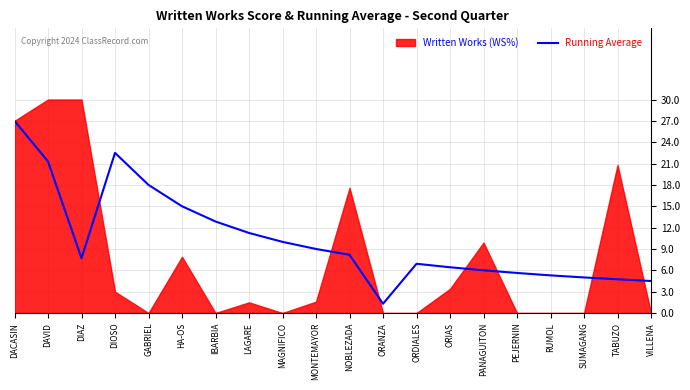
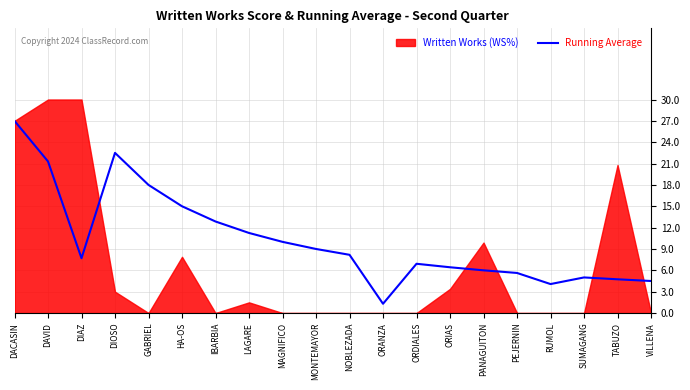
  {
    "Running Average": {
      "DAVID": 21,
      "DIAZ": 8,
      "DIOSO": 23,
      "GABRIEL": 18,
      "HA-OS": 15,
      "IBARBIA": 13,
      "LAGARE": 11,
      "MAGNIFICO": 10,
      "MONTEMAYOR": 9,
      "NOBLEZADA": 8,
      "ORANZA": 1,
      "ORDIALES": 7,
      "ORIAS": 6,
      "PANAGUITON": 6,
      "PEJERNIN": 6,
-     "RUMOL": 5,
+     "RUMOL": 4,
      "SUMAGANG": 5,
      "TABUZO": 5,
      "VILLENA": 5
    },
    "Written Works (WS%)": {
      "DAVID": 30,
      "DIAZ": 30,
      "DIOSO": 3,
      "GABRIEL": 0,
      "HA-OS": 8,
      "IBARBIA": 0,
      "LAGARE": 2,
      "MAGNIFICO": 0,
-     "MONTEMAYOR": 2,
-     "NOBLEZADA": 18,
+     "MONTEMAYOR": 0,
+     "NOBLEZADA": 0,
      "ORANZA": 0,
      "ORDIALES": 0,
      "ORIAS": 3,
      "PANAGUITON": 10,
      "PEJERNIN": 0,
      "RUMOL": 0,
      "SUMAGANG": 0,
      "TABUZO": 21,
      "VILLENA": 0
    }
  }
